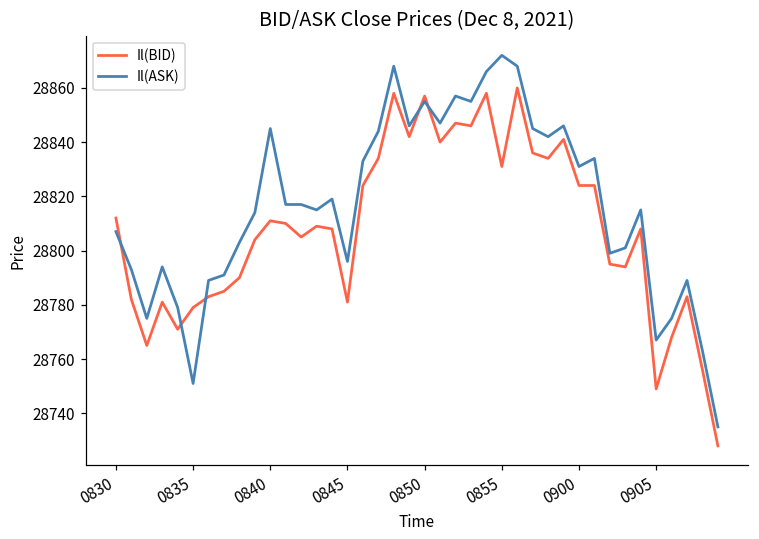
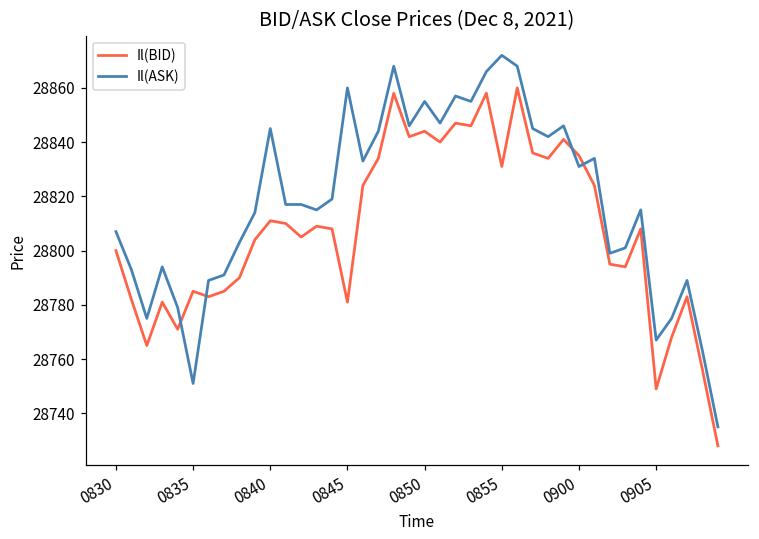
  {
    "Il(BID)": {
-     "0830": 28812,
-     "0835": 28779,
+     "0830": 28800,
+     "0835": 28785,
      "0840": 28811,
      "0845": 28781,
-     "0850": 28857,
+     "0850": 28844,
      "0855": 28831,
-     "0900": 28824,
+     "0900": 28835,
      "0905": 28749
    },
    "Il(ASK)": {
      "0830": 28807,
      "0835": 28751,
      "0840": 28845,
-     "0845": 28796,
+     "0845": 28860,
      "0850": 28855,
      "0855": 28872,
      "0900": 28831,
      "0905": 28767
    }
  }
